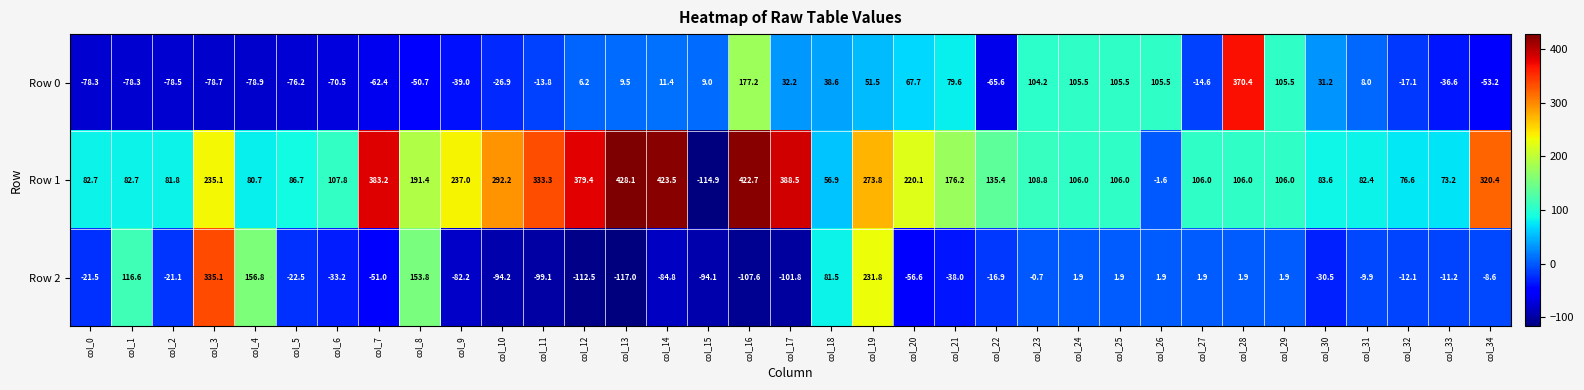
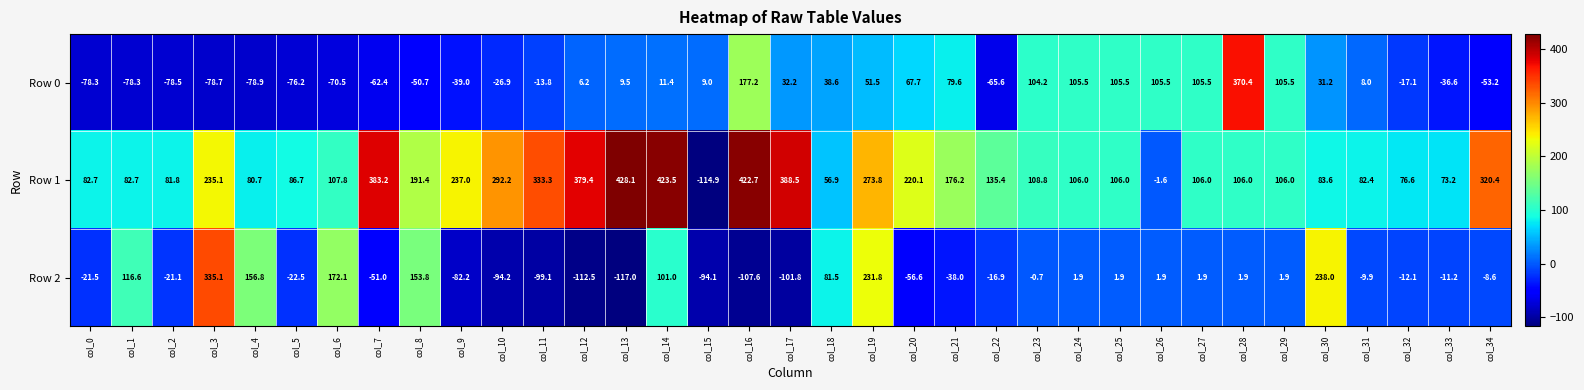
  {
    "Row 0": {
      "col_0": -78.3,
      "col_1": -78.3,
      "col_2": -78.5,
      "col_3": -78.7,
      "col_4": -78.9,
      "col_5": -76.2,
      "col_6": -70.5,
      "col_7": -62.4,
      "col_8": -50.7,
      "col_9": -39.0,
      "col_10": -26.9,
      "col_11": -13.8,
      "col_12": 6.2,
      "col_13": 9.5,
      "col_14": 11.4,
      "col_15": 9.0,
      "col_16": 177.2,
      "col_17": 32.2,
      "col_18": 38.6,
      "col_19": 51.5,
      "col_20": 67.7,
      "col_21": 79.6,
      "col_22": -65.6,
      "col_23": 104.2,
      "col_24": 105.5,
      "col_25": 105.5,
      "col_26": 105.5,
-     "col_27": -14.6,
+     "col_27": 105.5,
      "col_28": 370.4,
      "col_29": 105.5,
      "col_30": 31.2,
      "col_31": 8.0,
      "col_32": -17.1,
      "col_33": -36.6,
      "col_34": -53.2
    },
    "Row 1": {
      "col_0": 82.7,
      "col_1": 82.7,
      "col_2": 81.8,
      "col_3": 235.1,
      "col_4": 80.7,
      "col_5": 86.7,
      "col_6": 107.8,
      "col_7": 383.2,
      "col_8": 191.4,
      "col_9": 237.0,
      "col_10": 292.2,
      "col_11": 333.3,
      "col_12": 379.4,
      "col_13": 428.1,
      "col_14": 423.5,
      "col_15": -114.9,
      "col_16": 422.7,
      "col_17": 388.5,
      "col_18": 56.9,
      "col_19": 273.8,
      "col_20": 220.1,
      "col_21": 176.2,
      "col_22": 135.4,
      "col_23": 108.8,
      "col_24": 106.0,
      "col_25": 106.0,
      "col_26": -1.6,
      "col_27": 106.0,
      "col_28": 106.0,
      "col_29": 106.0,
      "col_30": 83.6,
      "col_31": 82.4,
      "col_32": 76.6,
      "col_33": 73.2,
      "col_34": 320.4
    },
    "Row 2": {
      "col_0": -21.5,
      "col_1": 116.6,
      "col_2": -21.1,
      "col_3": 335.1,
      "col_4": 156.8,
      "col_5": -22.5,
-     "col_6": -33.2,
+     "col_6": 172.1,
      "col_7": -51.0,
      "col_8": 153.8,
      "col_9": -82.2,
      "col_10": -94.2,
      "col_11": -99.1,
      "col_12": -112.5,
      "col_13": -117.0,
-     "col_14": -84.8,
+     "col_14": 101.0,
      "col_15": -94.1,
      "col_16": -107.6,
      "col_17": -101.8,
      "col_18": 81.5,
      "col_19": 231.8,
      "col_20": -56.6,
      "col_21": -38.0,
      "col_22": -16.9,
      "col_23": -0.7,
      "col_24": 1.9,
      "col_25": 1.9,
      "col_26": 1.9,
      "col_27": 1.9,
      "col_28": 1.9,
      "col_29": 1.9,
-     "col_30": -30.5,
+     "col_30": 238.0,
      "col_31": -9.9,
      "col_32": -12.1,
      "col_33": -11.2,
      "col_34": -8.6
    }
  }
